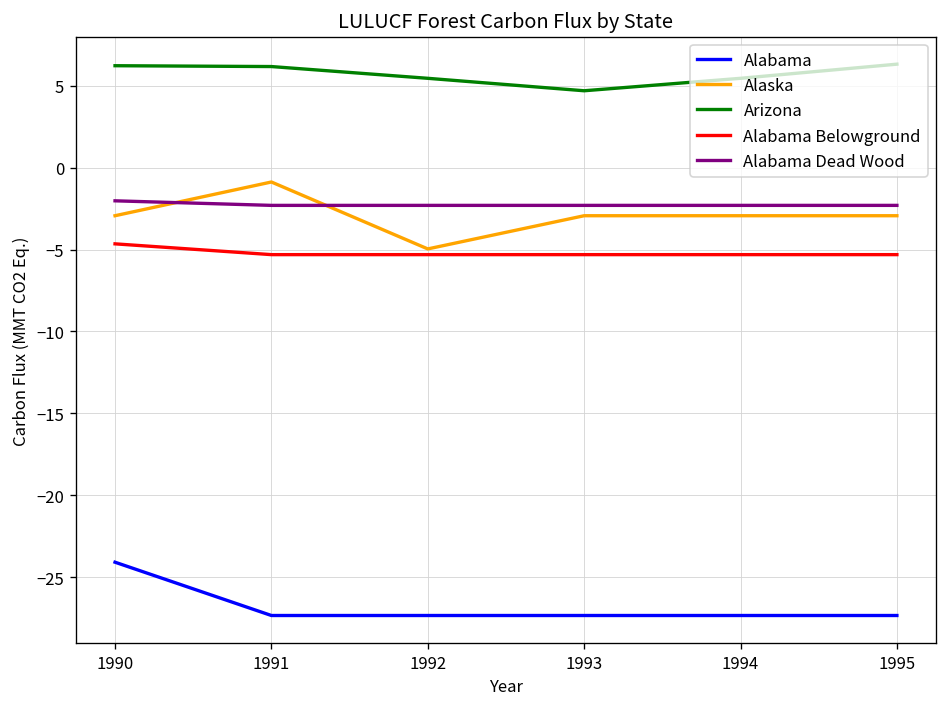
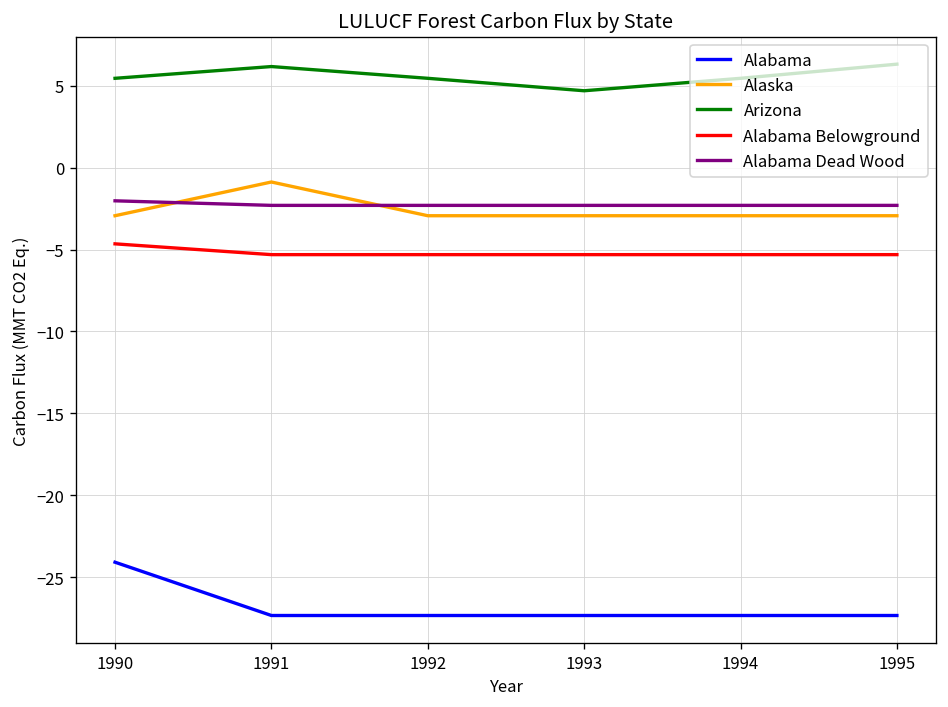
  {
    "Alabama": {
      "1990": -24.1,
      "1991": -27.3,
      "1992": -27.3,
      "1993": -27.3,
      "1994": -27.3,
      "1995": -27.3
    },
    "Alaska": {
      "1990": -2.9,
      "1991": -0.9,
-     "1992": -5.0,
+     "1992": -2.9,
      "1993": -2.9,
      "1994": -2.9,
      "1995": -2.9
    },
    "Arizona": {
-     "1990": 6.2,
+     "1990": 5.5,
      "1991": 6.2,
      "1992": 5.5,
      "1993": 4.7
    },
    "Alabama Belowground": {
      "1990": -4.6,
      "1991": -5.3,
      "1992": -5.3,
      "1993": -5.3,
      "1994": -5.3,
      "1995": -5.3
    },
    "Alabama Dead Wood": {
      "1990": -2.0,
      "1991": -2.3,
      "1992": -2.3,
      "1993": -2.3,
      "1994": -2.3,
      "1995": -2.3
    }
  }
